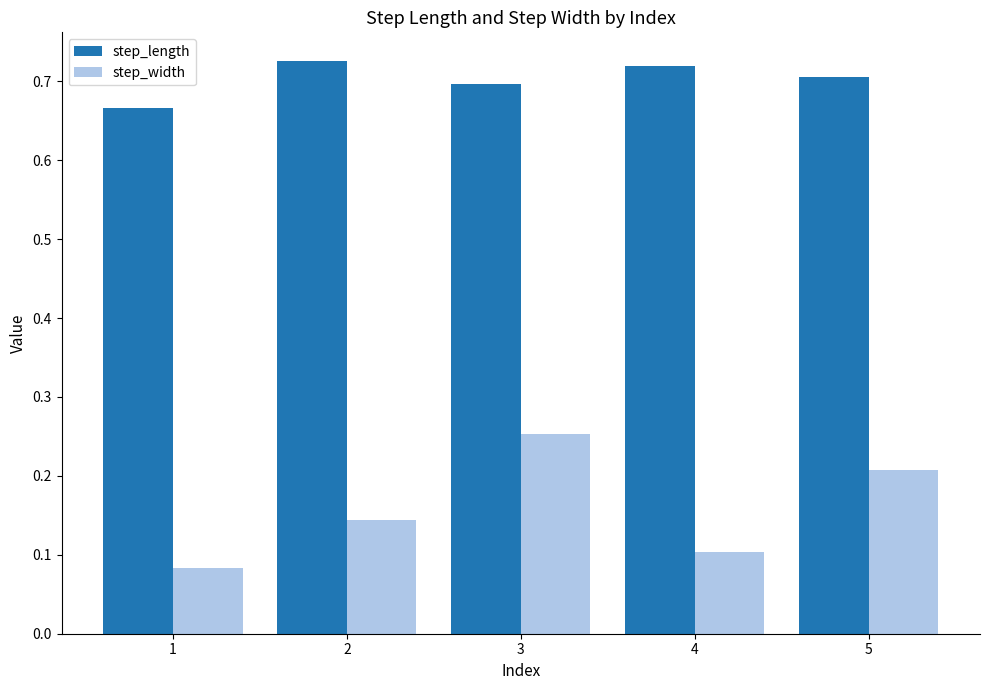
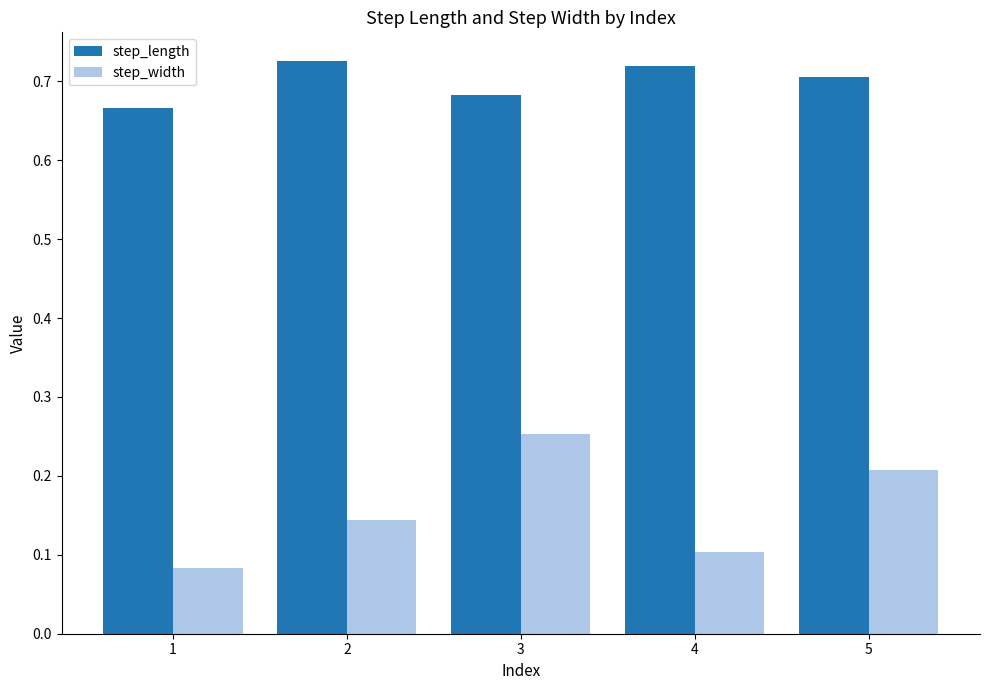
  {
    "step_length": {
      "1": 0.67,
      "2": 0.73,
-     "3": 0.70,
+     "3": 0.68,
      "4": 0.72,
      "5": 0.70
    },
    "step_width": {
      "1": 0.08,
      "2": 0.14,
      "3": 0.25,
      "4": 0.10,
      "5": 0.21
    }
  }
